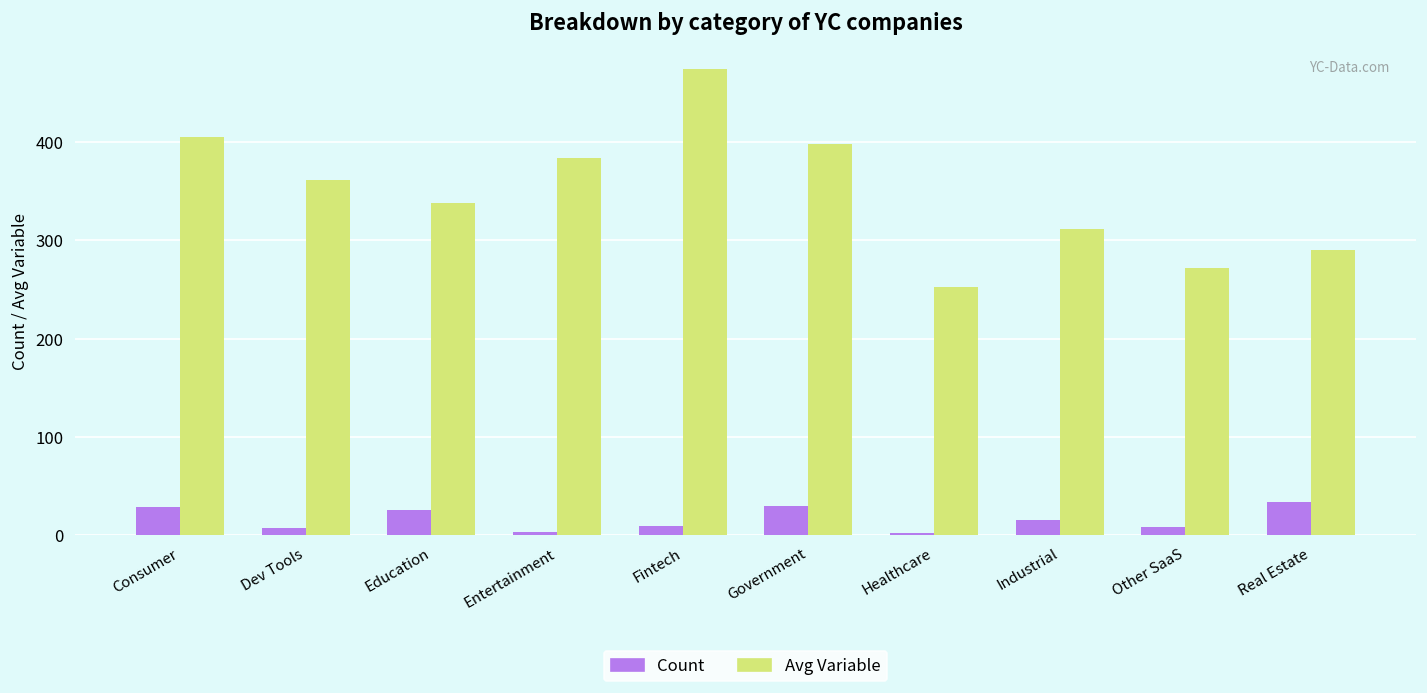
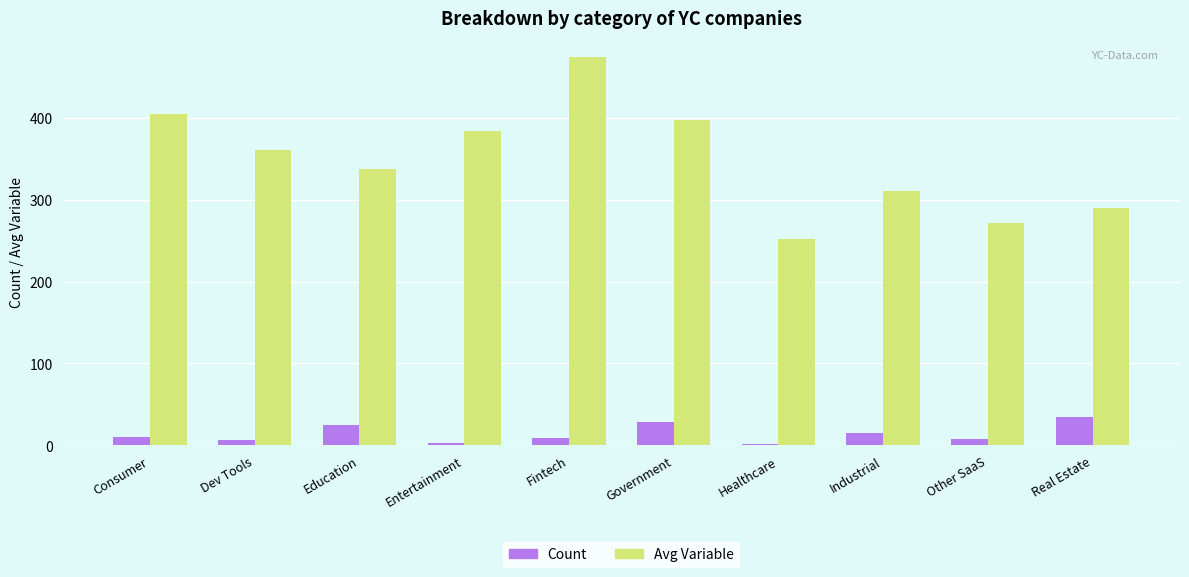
  {
    "Count": {
-     "Consumer": 30,
+     "Consumer": 10,
      "Dev Tools": 10,
      "Education": 30,
      "Fintech": 10,
      "Government": 30,
      "Industrial": 20,
      "Other SaaS": 10,
      "Real Estate": 30
    },
    "Avg Variable": {
      "Consumer": 410,
      "Dev Tools": 360,
      "Education": 340,
      "Entertainment": 380,
      "Fintech": 470,
      "Government": 400,
      "Healthcare": 250,
      "Industrial": 310,
      "Other SaaS": 270,
      "Real Estate": 290
    }
  }
